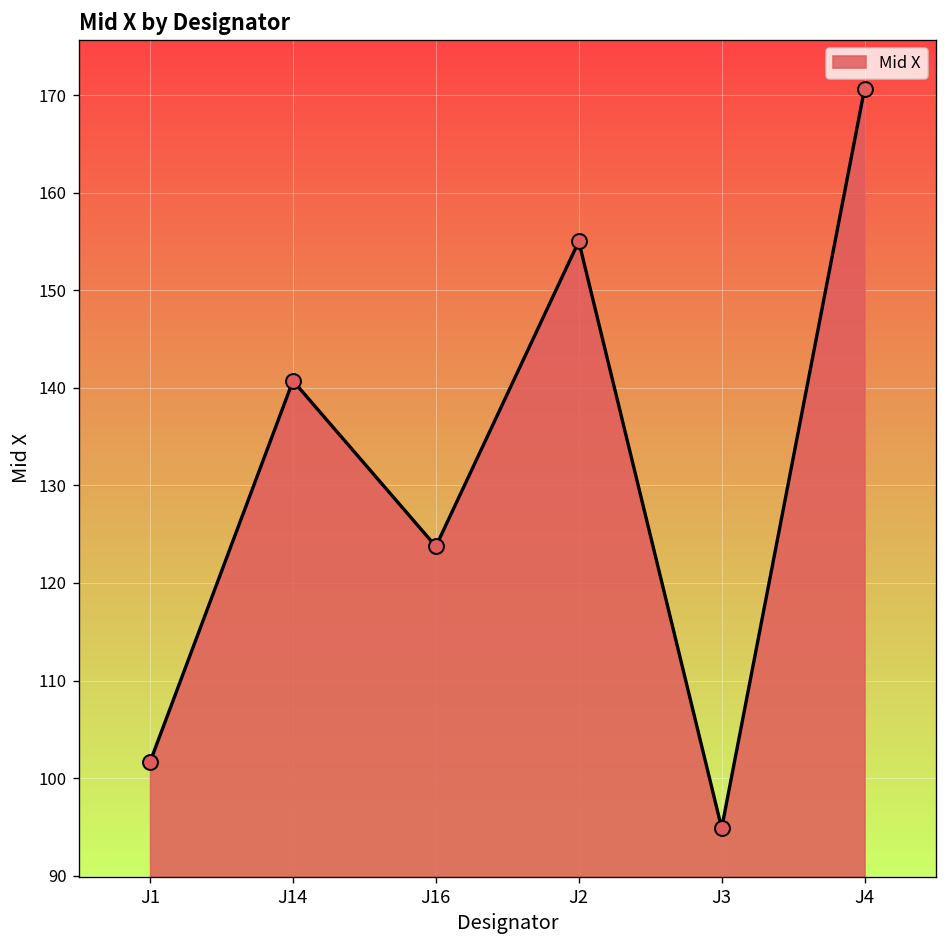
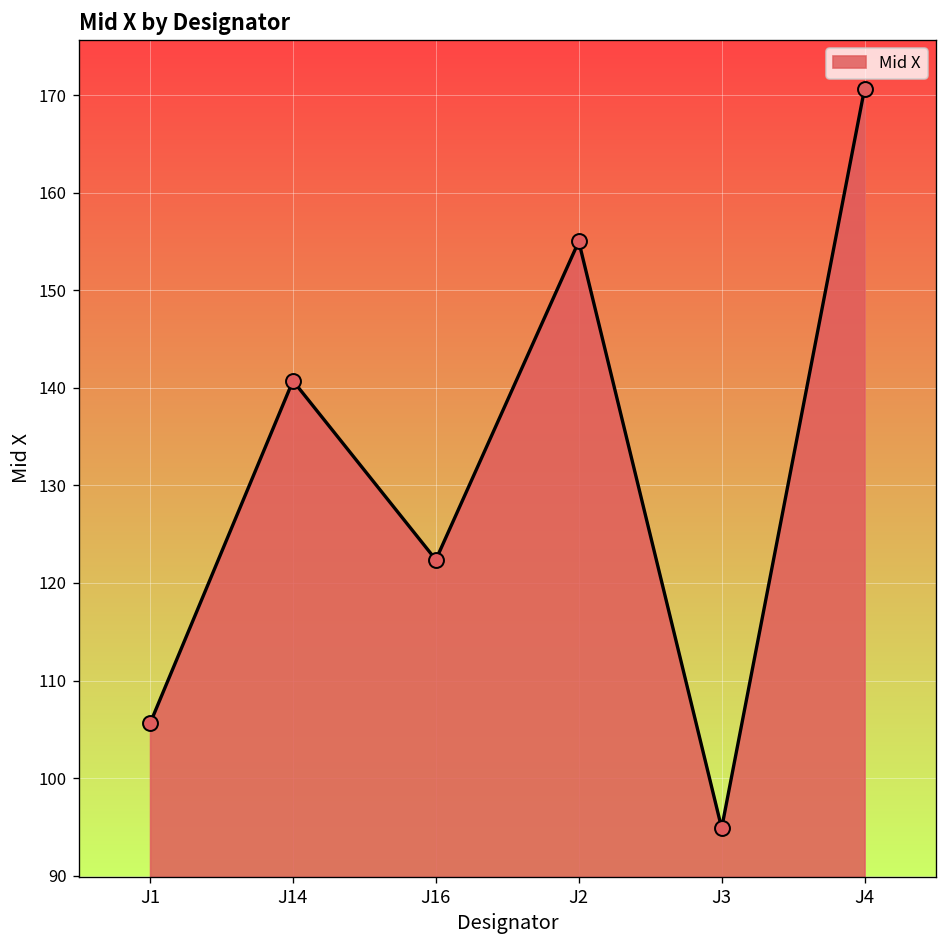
  {
-   "J1": 102,
+   "J1": 106,
    "J14": 141,
-   "J16": 124,
+   "J16": 122,
    "J2": 155,
    "J3": 95,
    "J4": 171
  }
